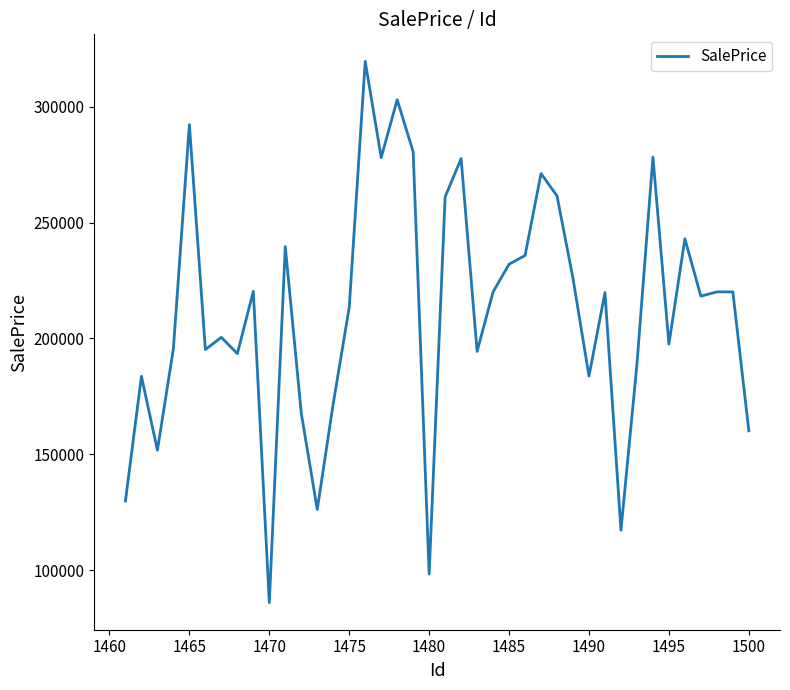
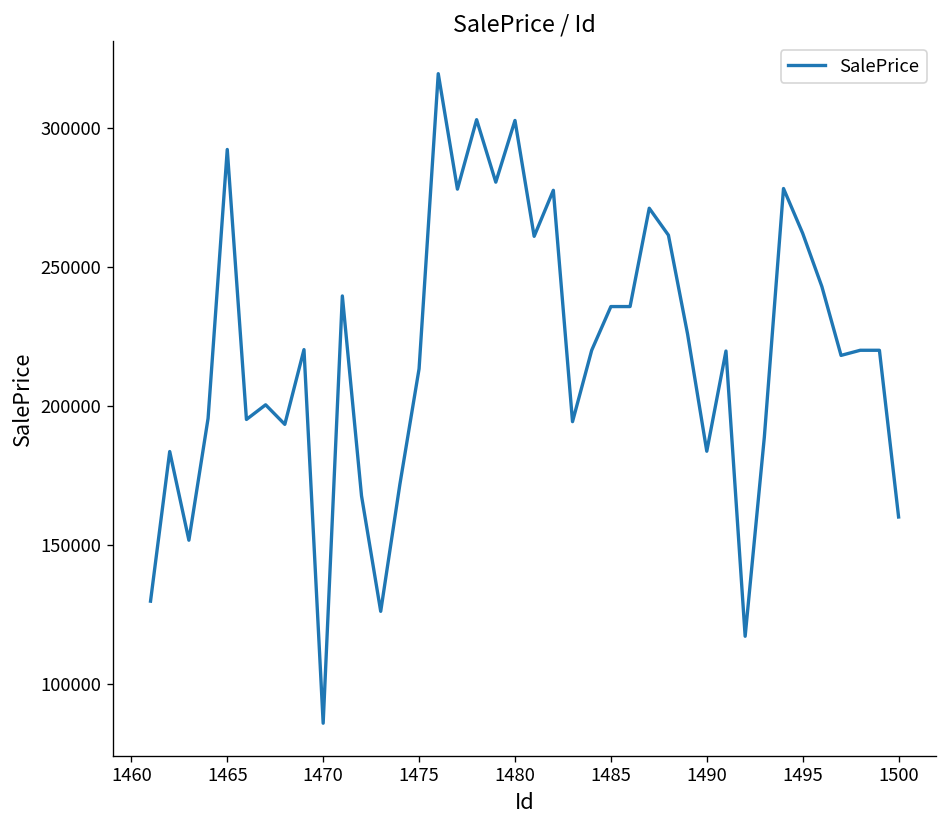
  {
    "1465": 292000,
    "1470": 86000,
    "1475": 213000,
-   "1480": 98000,
-   "1485": 232000,
+   "1480": 303000,
+   "1485": 236000,
    "1490": 184000,
-   "1495": 198000,
+   "1495": 262000,
    "1500": 160000
  }
